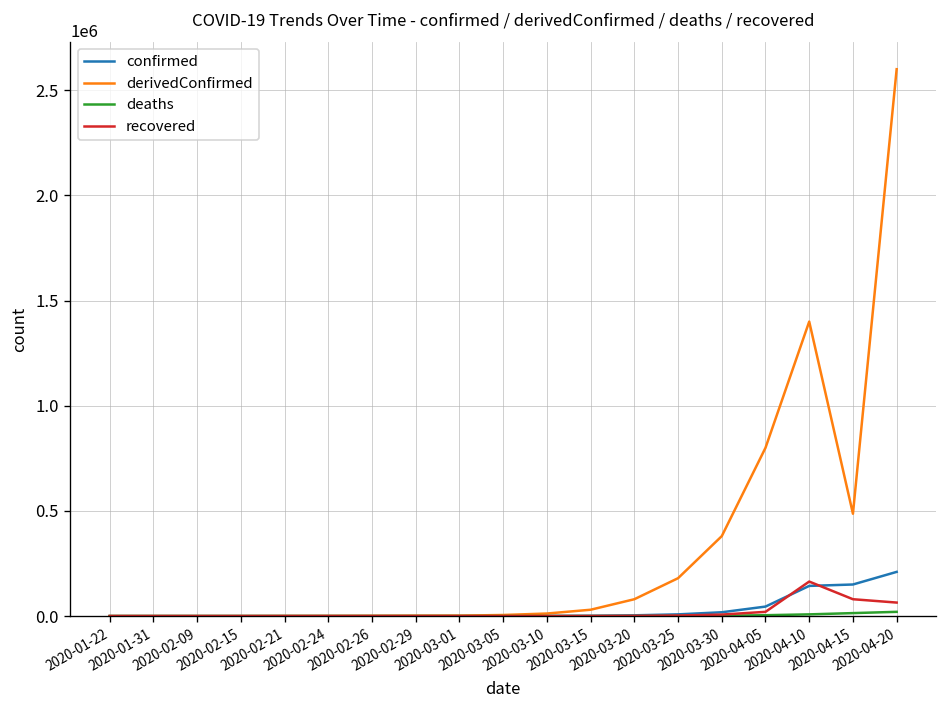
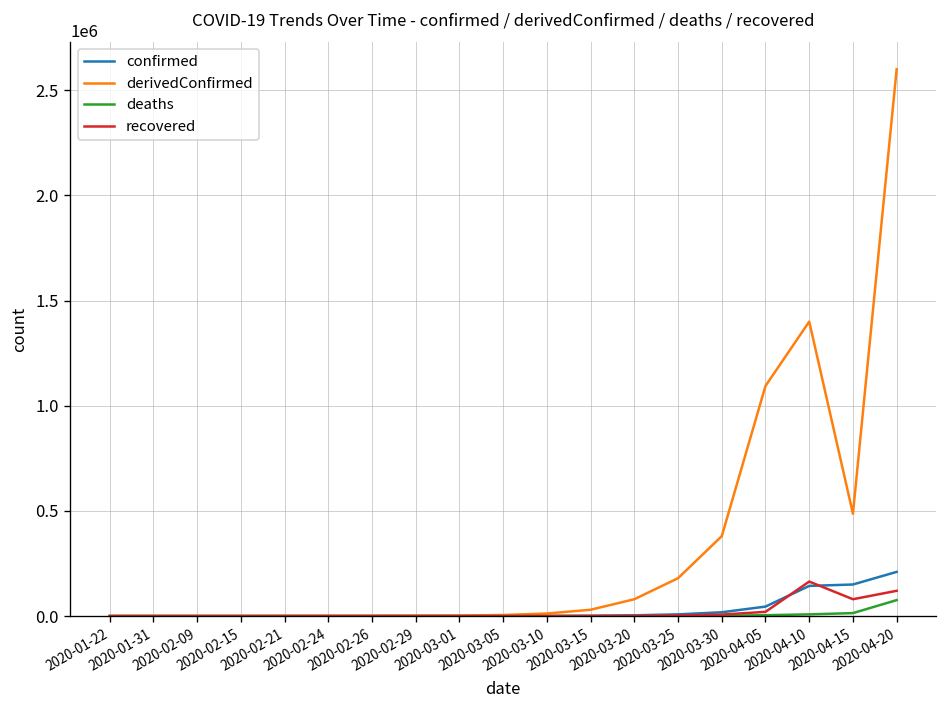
  {
    "confirmed": {
      "2020-04-05": 50000,
      "2020-04-10": 140000,
      "2020-04-15": 150000,
      "2020-04-20": 210000
    },
    "derivedConfirmed": {
      "2020-03-15": 30000,
      "2020-03-20": 80000,
      "2020-03-25": 180000,
      "2020-03-30": 380000,
-     "2020-04-05": 800000,
+     "2020-04-05": 1090000,
      "2020-04-10": 1400000,
      "2020-04-15": 490000,
      "2020-04-20": 2600000
    },
    "deaths": {
      "2020-04-05": 0,
      "2020-04-10": 10000,
      "2020-04-15": 10000,
-     "2020-04-20": 20000
+     "2020-04-20": 80000
    },
    "recovered": {
      "2020-04-05": 20000,
      "2020-04-10": 160000,
      "2020-04-15": 80000,
-     "2020-04-20": 60000
+     "2020-04-20": 120000
    }
  }
